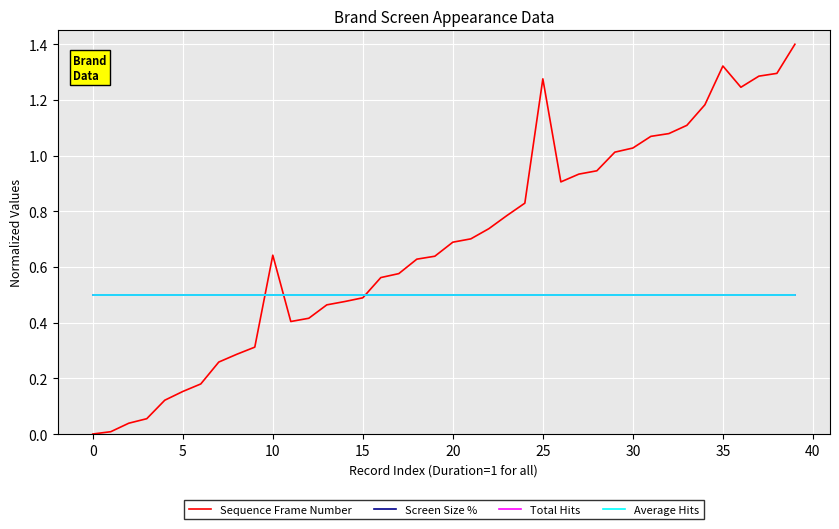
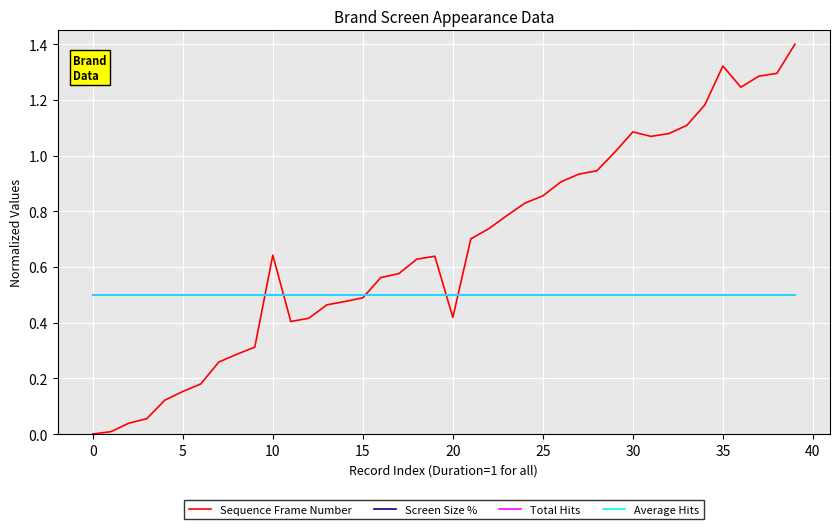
  {
    "Sequence Frame Number": {
      "0": 0.00,
      "5": 0.15,
      "10": 0.64,
      "15": 0.49,
-     "20": 0.69,
-     "25": 1.28,
-     "30": 1.03,
+     "20": 0.42,
+     "25": 0.86,
+     "30": 1.09,
      "35": 1.32
    },
    "Average Hits": {
      "0": 0.50,
      "5": 0.50,
      "10": 0.50,
      "15": 0.50,
      "20": 0.50,
      "25": 0.50,
      "30": 0.50,
      "35": 0.50
    }
  }
